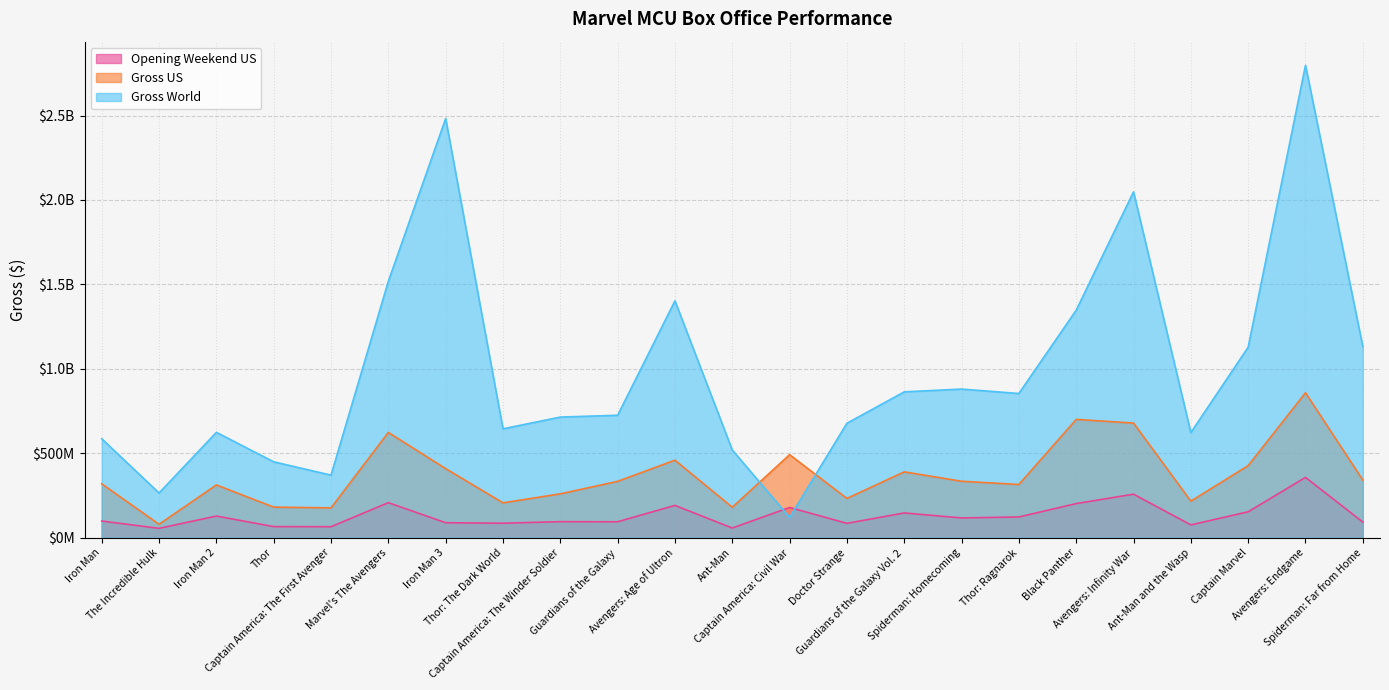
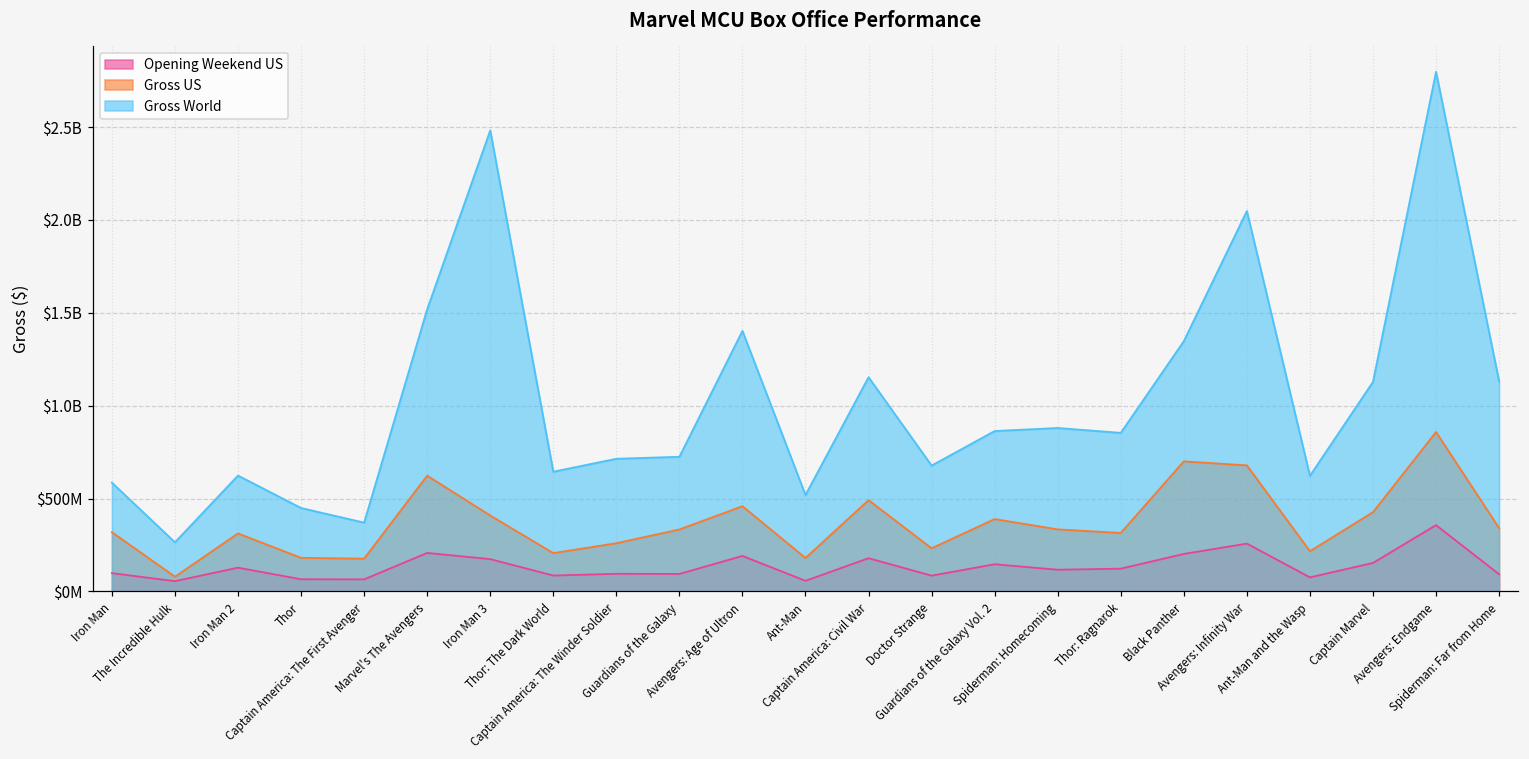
  {
    "Opening Weekend US": {
      "Iron Man": "$100000000",
      "The Incredible Hulk": "$60000000",
      "Iron Man 2": "$130000000",
      "Thor": "$70000000",
      "Captain America: The First Avenger": "$70000000",
      "Marvel's The Avengers": "$210000000",
-     "Iron Man 3": "$90000000",
+     "Iron Man 3": "$170000000",
      "Thor: The Dark World": "$90000000",
      "Captain America: The Winder Soldier": "$100000000",
      "Guardians of the Galaxy": "$90000000",
      "Avengers: Age of Ultron": "$190000000",
      "Ant-Man": "$60000000",
      "Captain America: Civil War": "$180000000",
      "Doctor Strange": "$90000000",
      "Guardians of the Galaxy Vol. 2": "$150000000",
      "Spiderman: Homecoming": "$120000000",
      "Thor: Ragnarok": "$120000000",
      "Black Panther": "$200000000",
      "Avengers: Infinity War": "$260000000",
      "Ant-Man and the Wasp": "$80000000",
      "Captain Marvel": "$150000000",
      "Avengers: Endgame": "$360000000",
      "Spiderman: Far from Home": "$90000000"
    },
    "Gross US": {
      "Iron Man": "$320000000",
      "The Incredible Hulk": "$80000000",
      "Iron Man 2": "$310000000",
      "Thor": "$180000000",
      "Captain America: The First Avenger": "$180000000",
      "Marvel's The Avengers": "$620000000",
      "Iron Man 3": "$410000000",
      "Thor: The Dark World": "$210000000",
      "Captain America: The Winder Soldier": "$260000000",
      "Guardians of the Galaxy": "$330000000",
      "Avengers: Age of Ultron": "$460000000",
      "Ant-Man": "$180000000",
      "Captain America: Civil War": "$490000000",
      "Doctor Strange": "$230000000",
      "Guardians of the Galaxy Vol. 2": "$390000000",
      "Spiderman: Homecoming": "$330000000",
      "Thor: Ragnarok": "$320000000",
      "Black Panther": "$700000000",
      "Avengers: Infinity War": "$680000000",
      "Ant-Man and the Wasp": "$220000000",
      "Captain Marvel": "$430000000",
      "Avengers: Endgame": "$860000000",
      "Spiderman: Far from Home": "$340000000"
    },
    "Gross World": {
      "Iron Man": "$590000000",
      "The Incredible Hulk": "$260000000",
      "Iron Man 2": "$620000000",
      "Thor": "$450000000",
      "Captain America: The First Avenger": "$370000000",
      "Marvel's The Avengers": "$1520000000",
      "Iron Man 3": "$2480000000",
      "Thor: The Dark World": "$640000000",
      "Captain America: The Winder Soldier": "$710000000",
      "Guardians of the Galaxy": "$730000000",
      "Avengers: Age of Ultron": "$1400000000",
      "Ant-Man": "$520000000",
-     "Captain America: Civil War": "$120000000",
+     "Captain America: Civil War": "$1150000000",
      "Doctor Strange": "$680000000",
      "Guardians of the Galaxy Vol. 2": "$860000000",
      "Spiderman: Homecoming": "$880000000",
      "Thor: Ragnarok": "$850000000",
      "Black Panther": "$1350000000",
      "Avengers: Infinity War": "$2050000000",
      "Ant-Man and the Wasp": "$620000000",
      "Captain Marvel": "$1130000000",
      "Avengers: Endgame": "$2800000000",
      "Spiderman: Far from Home": "$1130000000"
    }
  }
